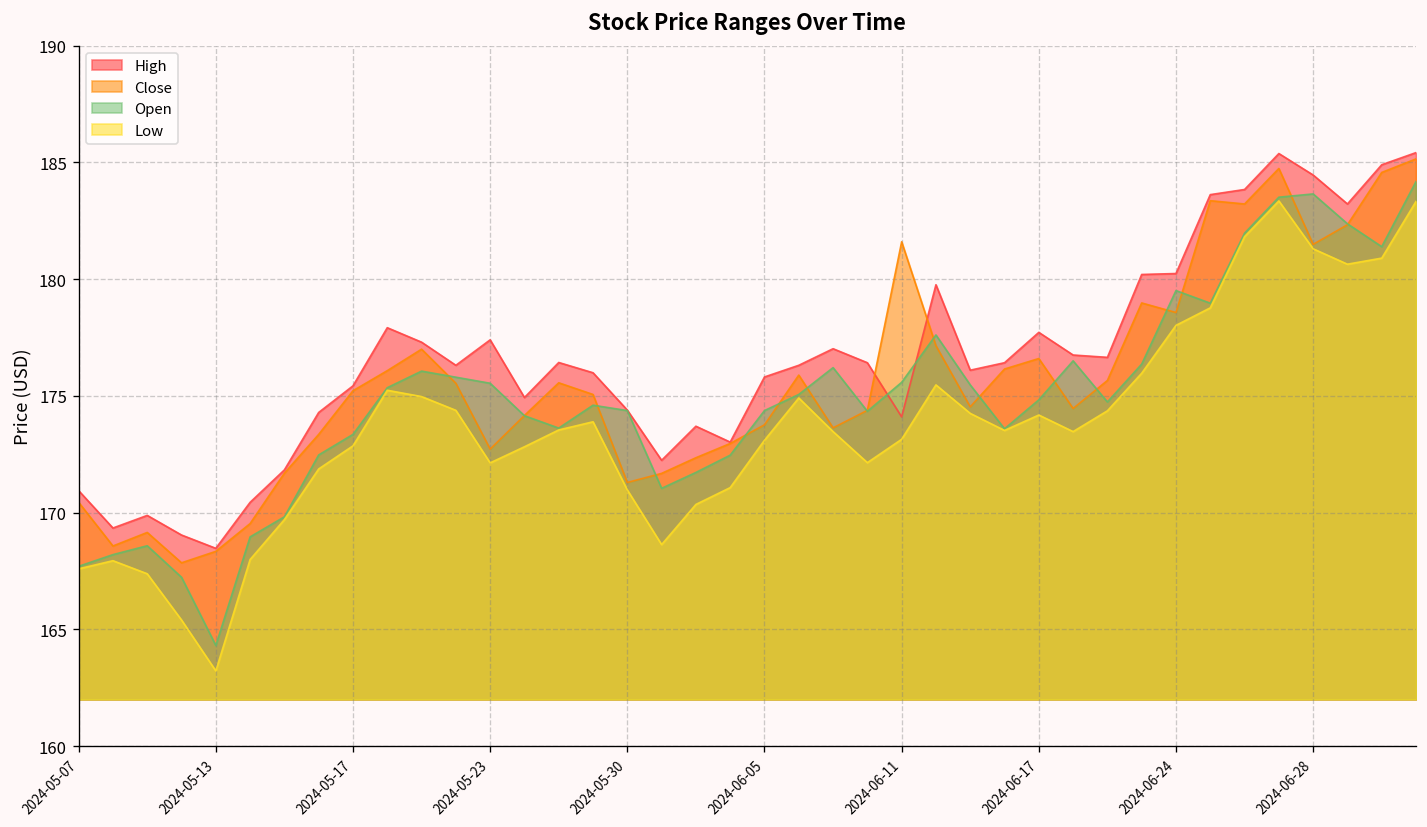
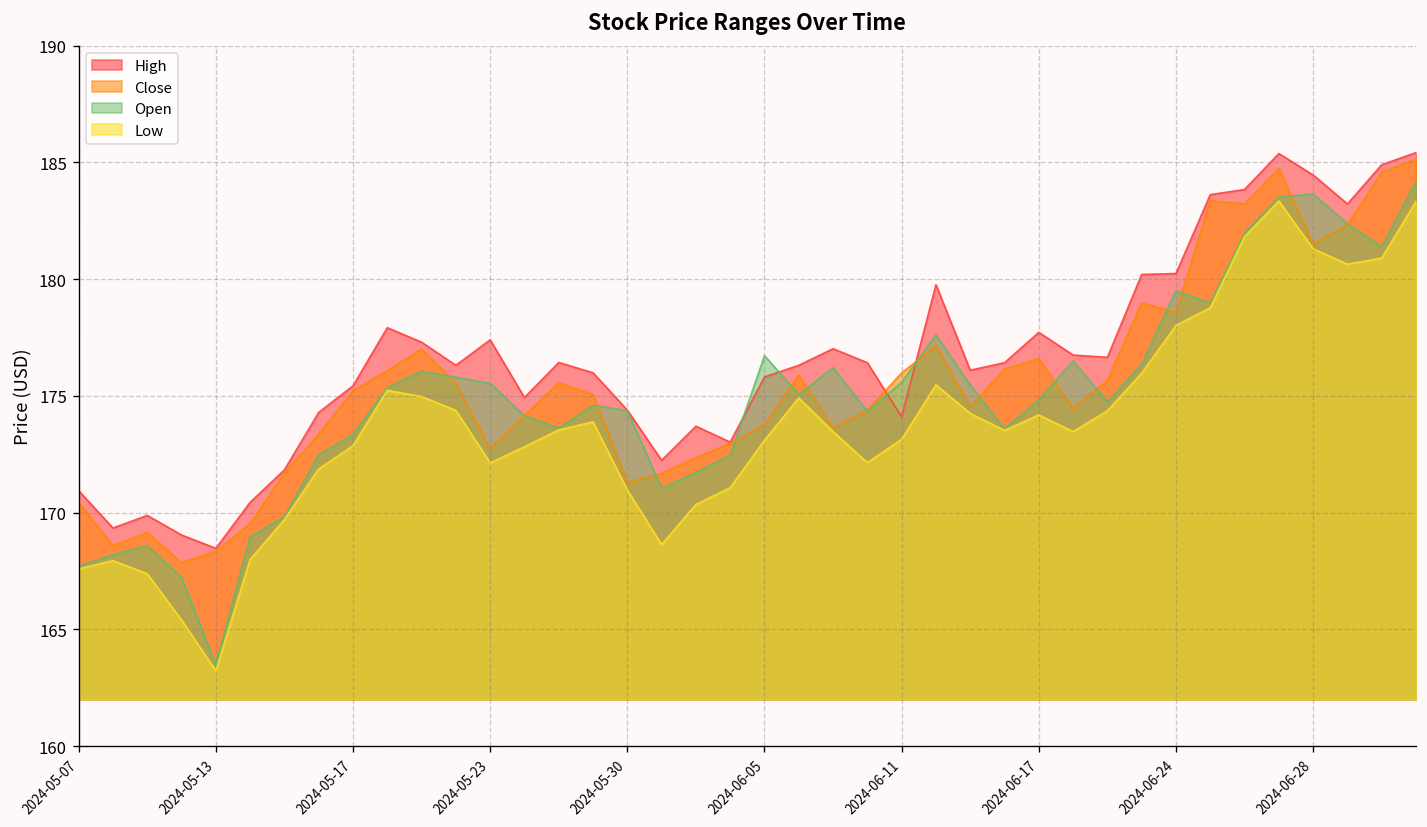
  {
    "High": {
      "2024-05-07": 170.9,
      "2024-05-17": 175.4,
      "2024-05-23": 177.4,
      "2024-06-05": 175.8,
      "2024-06-11": 174.1,
      "2024-06-17": 177.7,
      "2024-06-24": 180.2,
      "2024-06-28": 184.5
    },
    "Close": {
      "2024-05-07": 170.4,
      "2024-05-17": 175.2,
      "2024-05-23": 172.7,
      "2024-05-30": 171.3,
      "2024-06-05": 173.8,
-     "2024-06-11": 181.6,
+     "2024-06-11": 176.0,
      "2024-06-17": 176.6,
      "2024-06-24": 178.6,
      "2024-06-28": 181.5
    },
    "Open": {
-     "2024-05-13": 164.3,
+     "2024-05-13": 163.5,
      "2024-05-17": 173.4,
      "2024-05-23": 175.5,
-     "2024-06-05": 174.4,
+     "2024-06-05": 176.7,
      "2024-06-11": 175.6,
      "2024-06-17": 174.8,
      "2024-06-24": 179.5,
      "2024-06-28": 183.7
    },
    "Low": {
      "2024-05-13": 163.2,
      "2024-05-17": 172.9,
      "2024-05-23": 172.1,
      "2024-05-30": 171.0,
      "2024-06-05": 173.1,
      "2024-06-11": 173.1,
      "2024-06-17": 174.2,
      "2024-06-24": 178.0,
      "2024-06-28": 181.3
    }
  }
